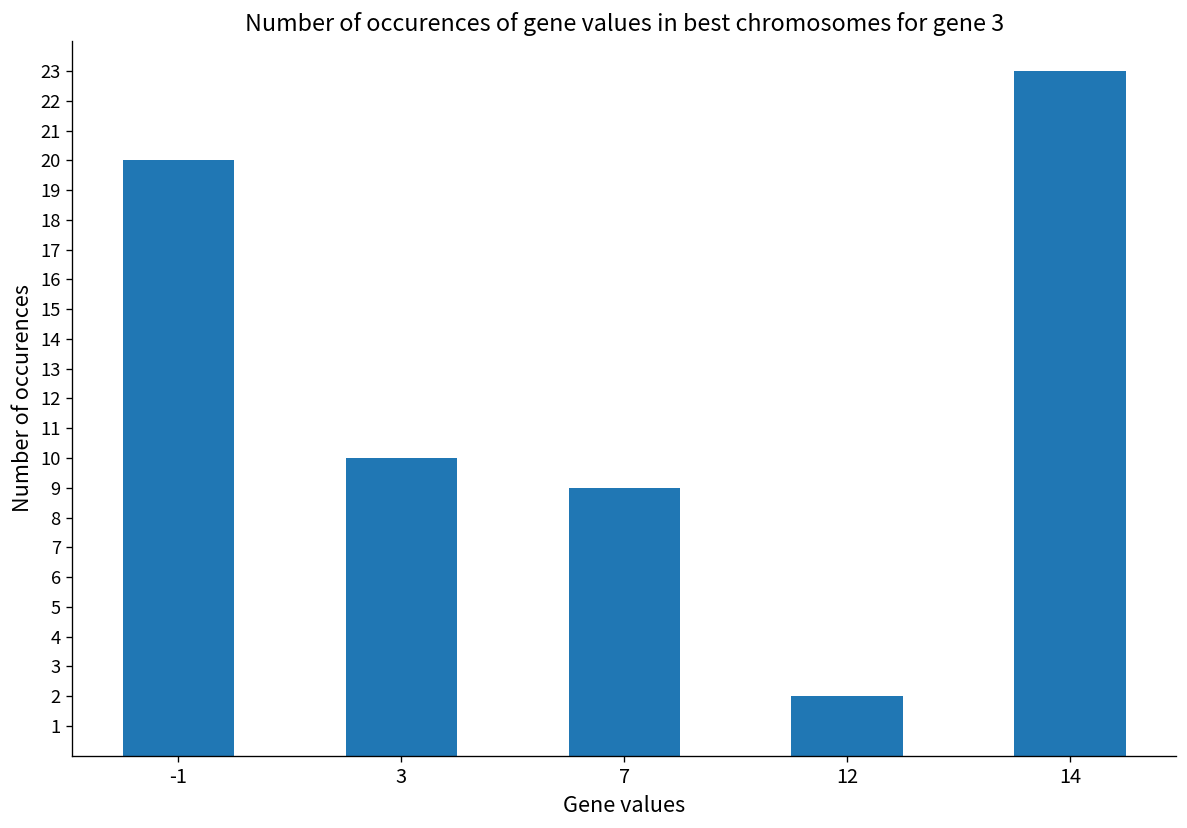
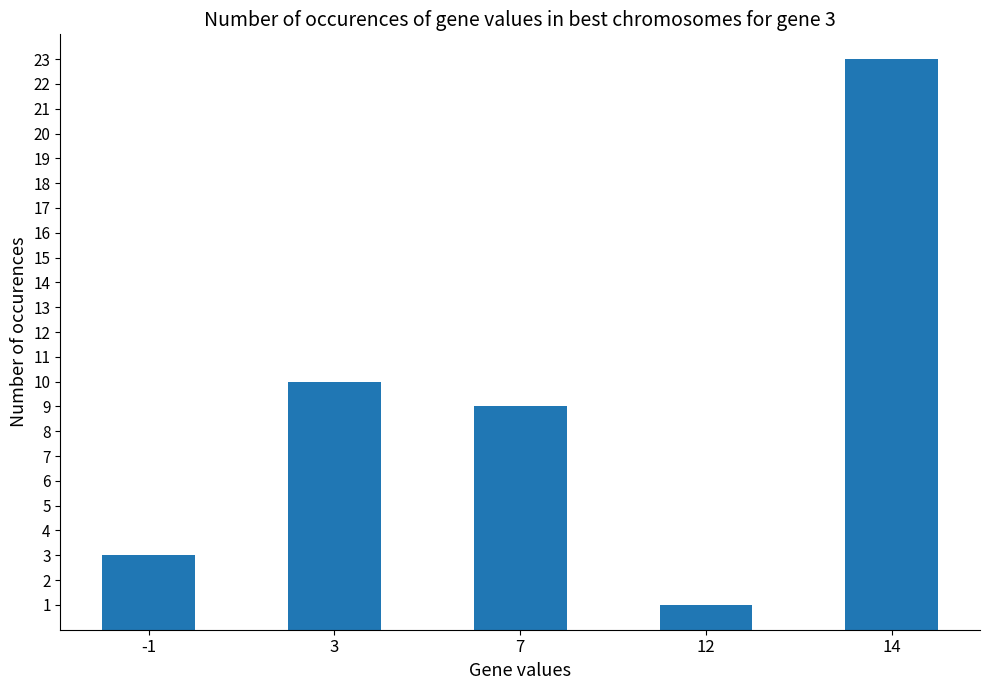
  {
-   "-1": 20,
+   "-1": 3,
    "3": 10,
    "7": 9,
-   "12": 2,
+   "12": 1,
    "14": 23
  }
